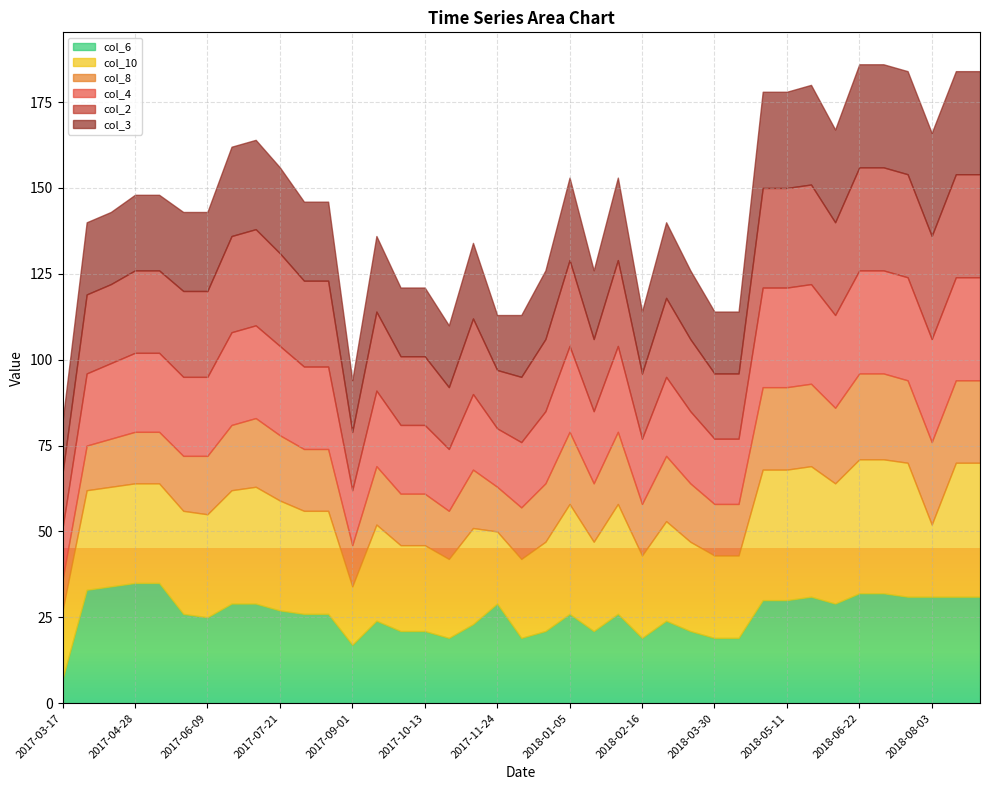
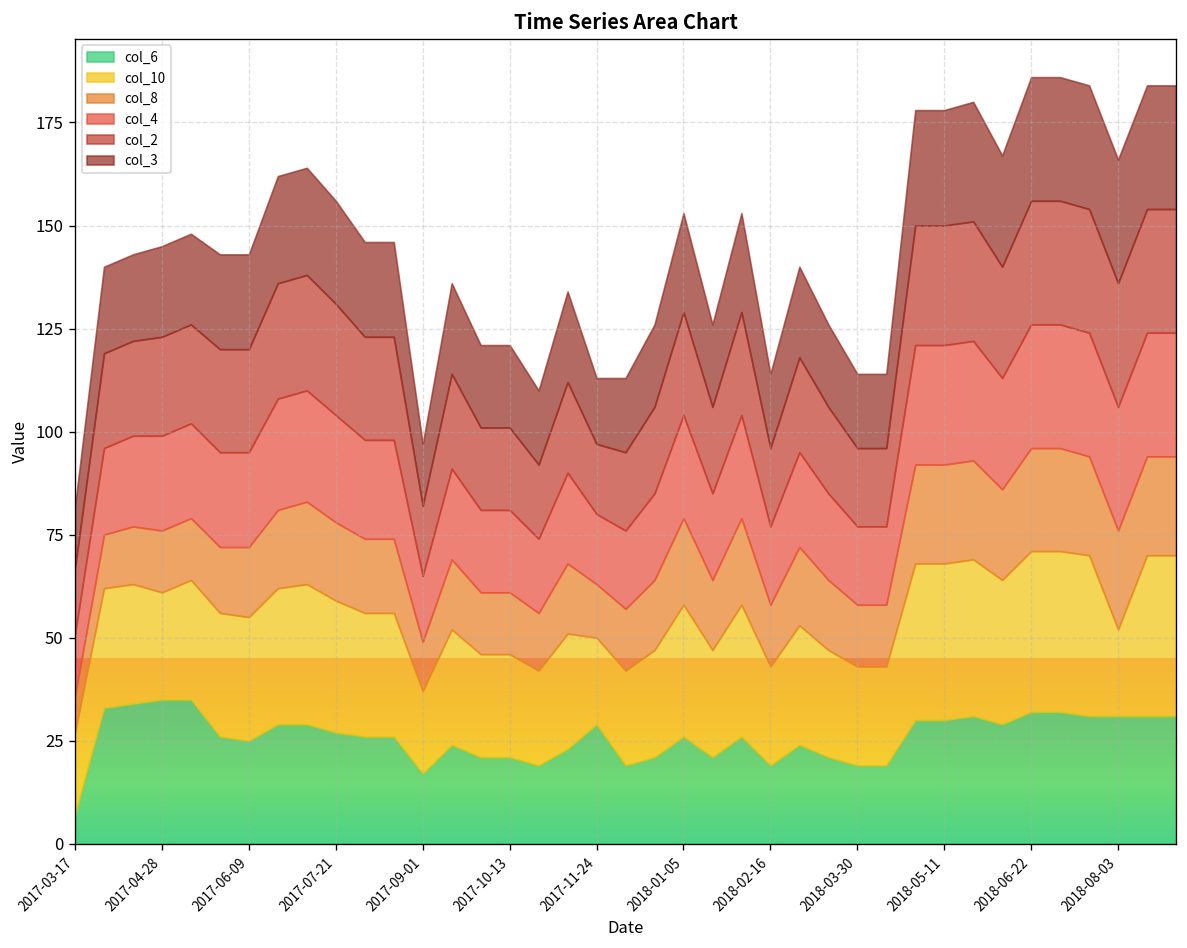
  {
    "col_6": {
      "2017-03-17": 7,
      "2017-04-28": 35,
      "2017-06-09": 25,
      "2017-07-21": 27,
      "2017-09-01": 17,
      "2017-10-13": 21,
      "2017-11-24": 29,
      "2018-01-05": 26,
      "2018-02-16": 19,
      "2018-03-30": 19,
      "2018-05-11": 30,
      "2018-06-22": 32,
      "2018-08-03": 31
    },
    "col_10": {
      "2017-03-17": 20,
-     "2017-04-28": 29,
+     "2017-04-28": 26,
      "2017-06-09": 30,
      "2017-07-21": 32,
-     "2017-09-01": 17,
+     "2017-09-01": 20,
      "2017-10-13": 25,
      "2017-11-24": 21,
      "2018-01-05": 32,
      "2018-02-16": 24,
      "2018-03-30": 24,
      "2018-05-11": 38,
      "2018-06-22": 39,
      "2018-08-03": 21
    }
  }
